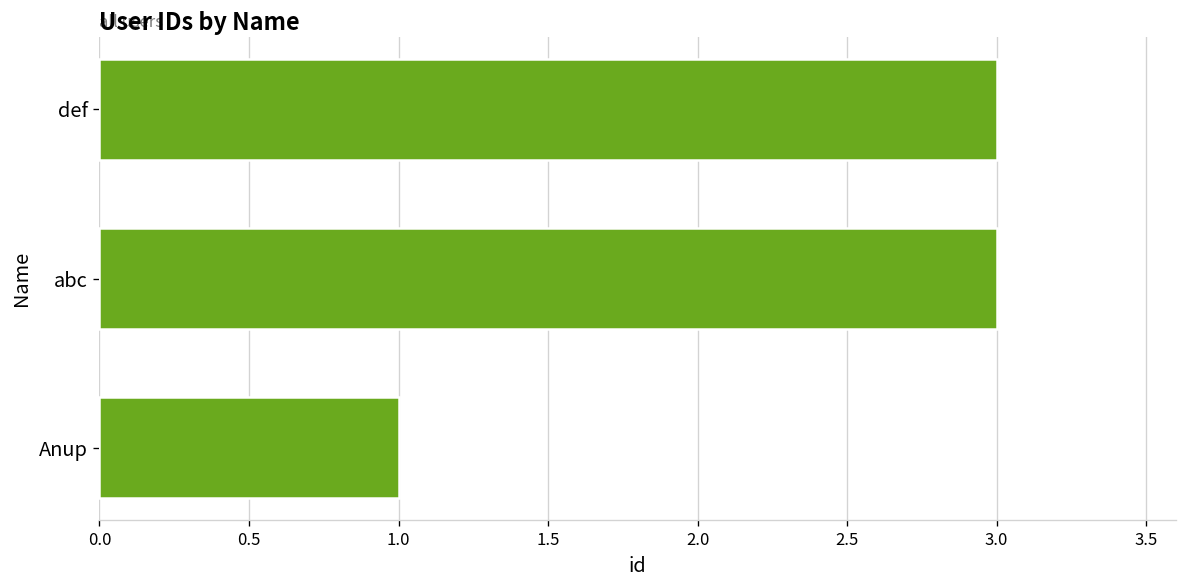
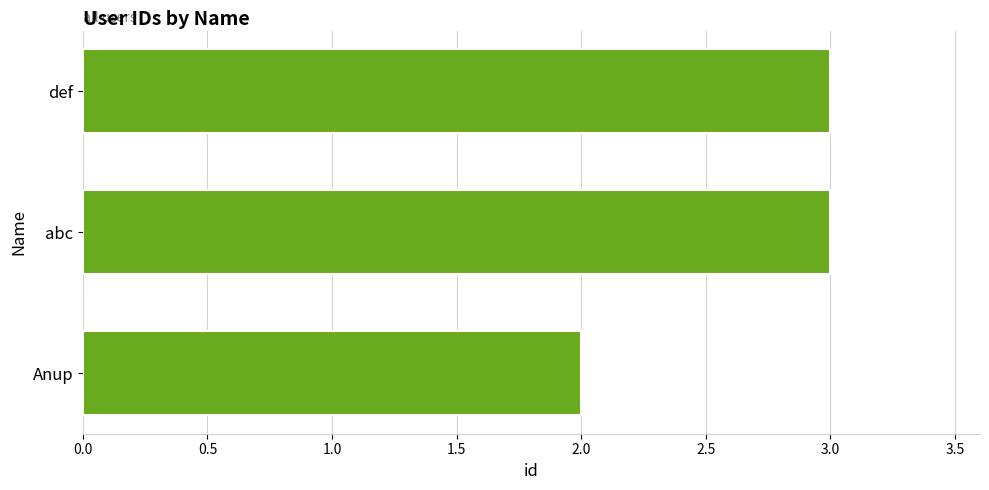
  {
    "def": 3,
    "abc": 3,
-   "Anup": 1
+   "Anup": 2
  }
